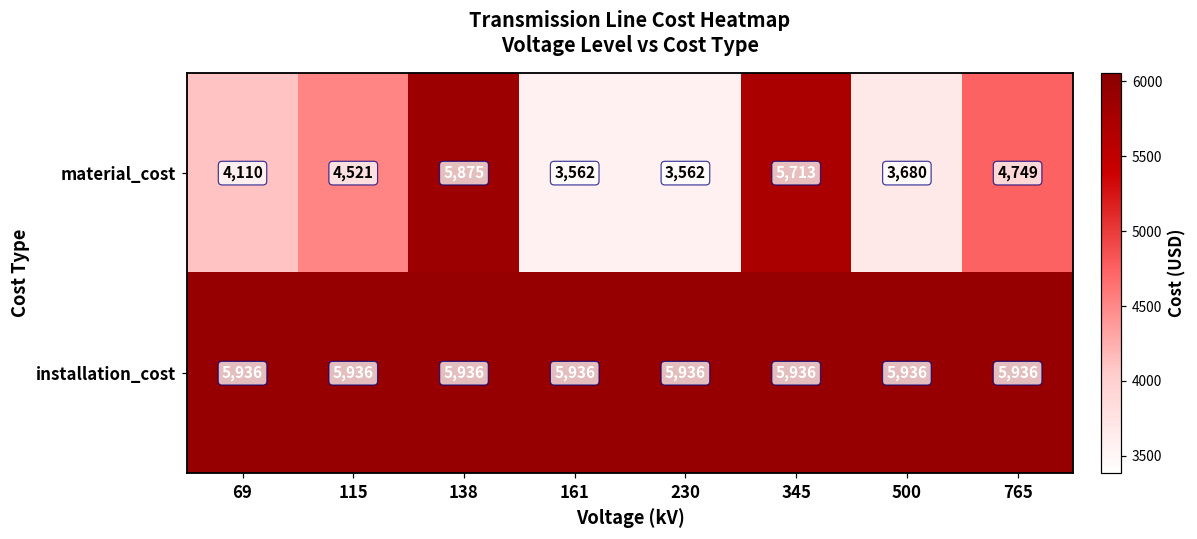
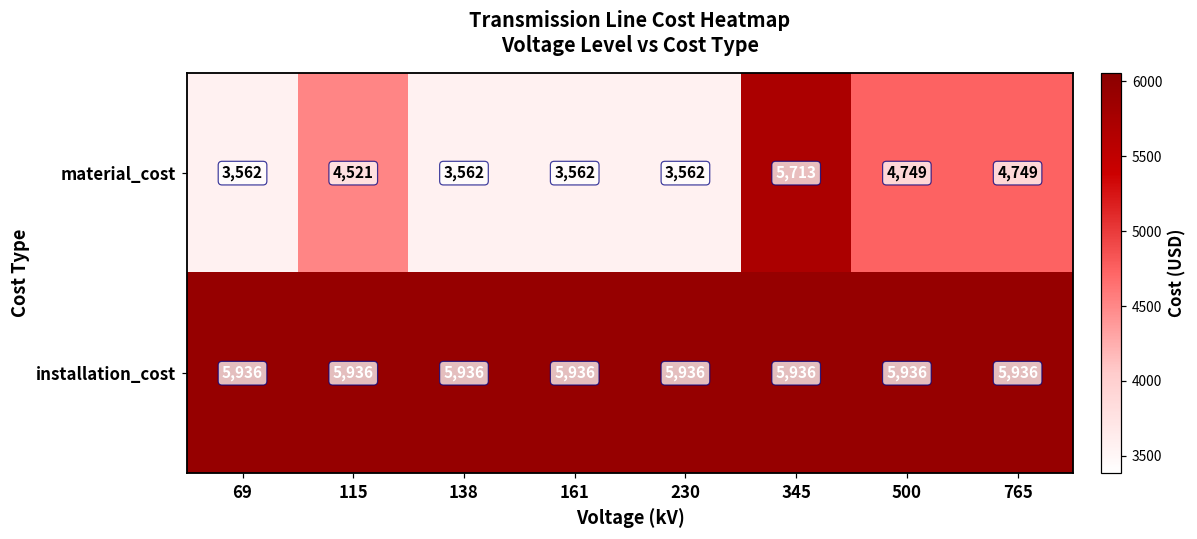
  {
    "material_cost": {
-     "69": "4,110",
-     "138": "5,875",
-     "500": "3,680"
+     "69": "3,562",
+     "138": "3,562",
+     "500": "4,749"
    }
  }
